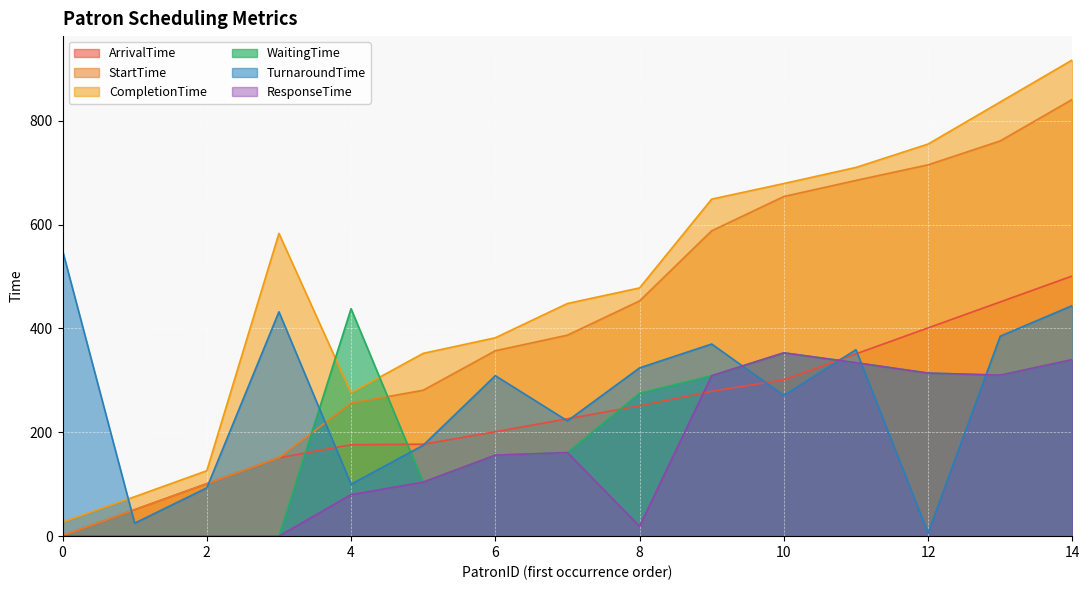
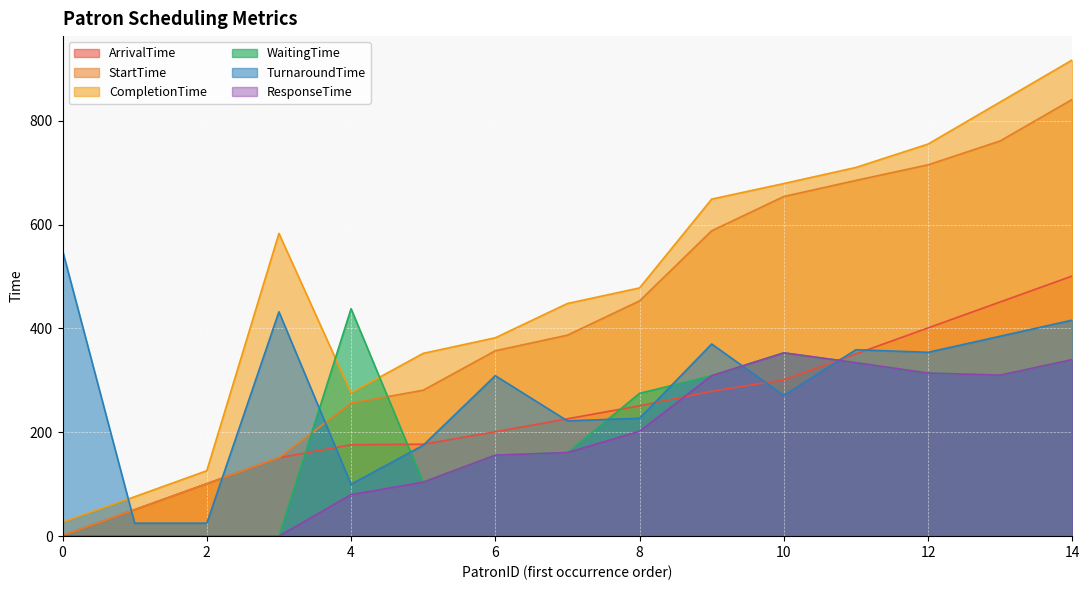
  {
    "WaitingTime": {
      "4": 440,
      "8": 280
    },
    "TurnaroundTime": {
      "0": 550,
-     "2": 90,
+     "2": 30,
      "4": 100,
      "6": 310,
-     "8": 320,
+     "8": 230,
      "10": 270,
-     "12": 10,
-     "14": 440
+     "12": 350,
+     "14": 420
    },
    "ResponseTime": {
      "4": 80,
-     "8": 20
+     "8": 200
    }
  }
